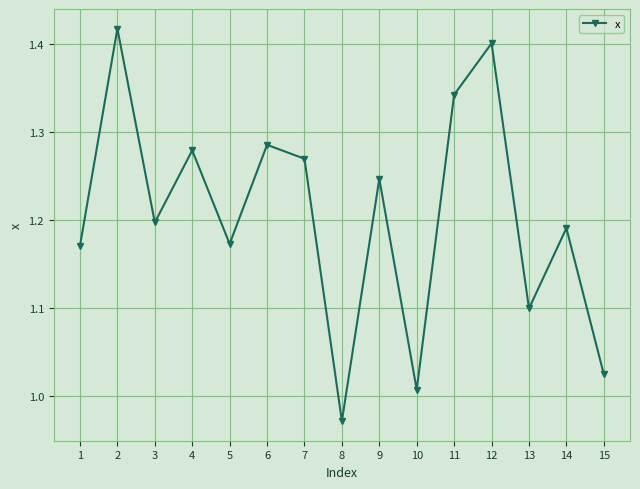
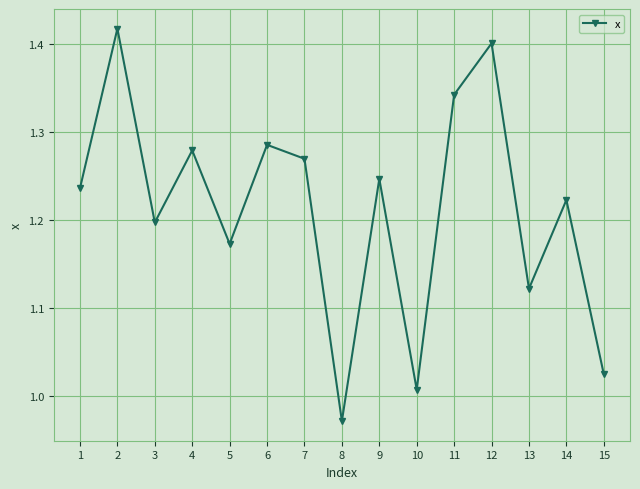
  {
-   "1": 1.17,
+   "1": 1.24,
    "2": 1.42,
    "3": 1.20,
    "4": 1.28,
    "5": 1.17,
    "6": 1.29,
    "7": 1.27,
    "8": 0.97,
    "9": 1.25,
    "10": 1.01,
    "11": 1.34,
    "12": 1.40,
-   "13": 1.10,
-   "14": 1.19,
+   "13": 1.12,
+   "14": 1.22,
    "15": 1.02
  }
